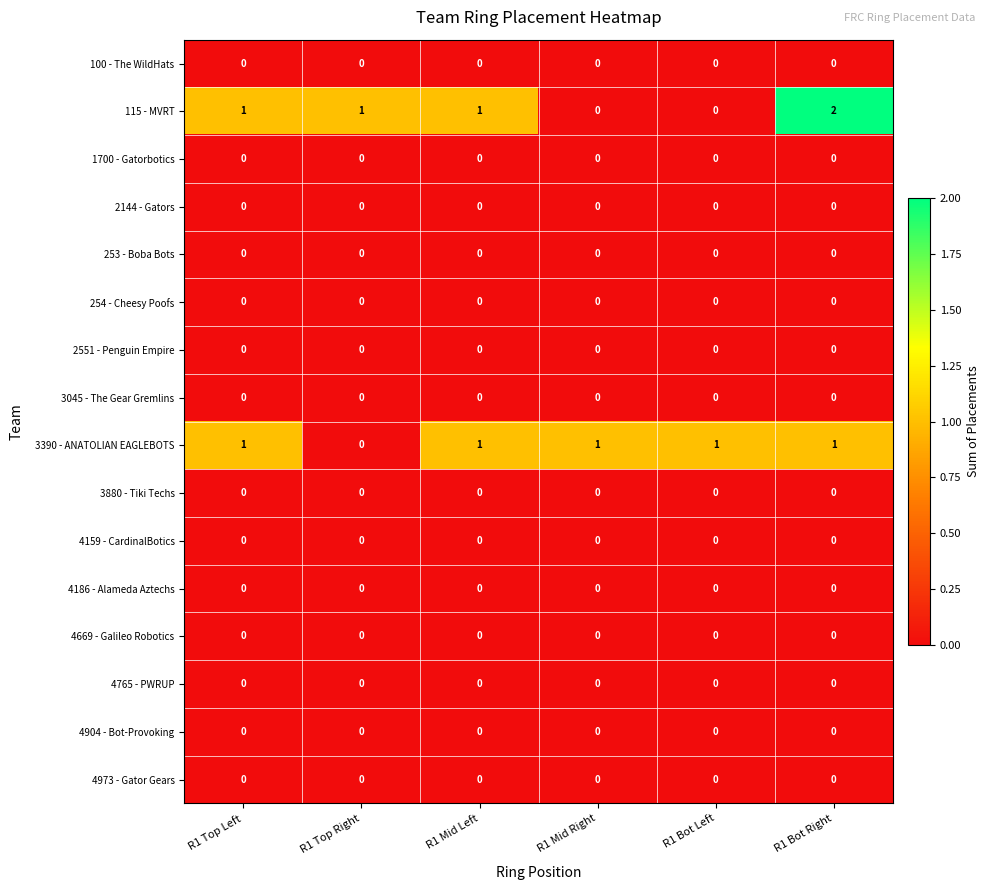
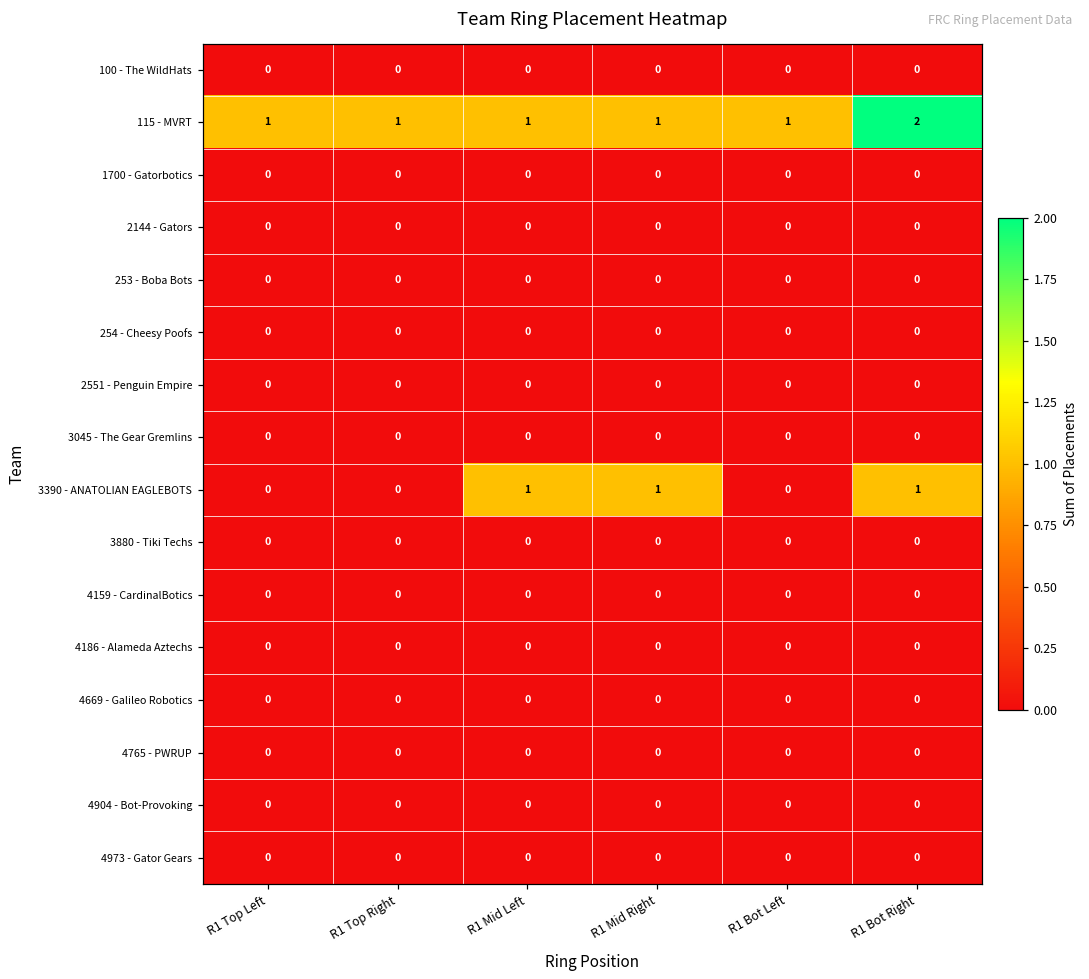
  {
    "100 - The WildHats": {
      "R1 Top Left": 0,
      "R1 Top Right": 0,
      "R1 Mid Left": 0,
      "R1 Mid Right": 0,
      "R1 Bot Left": 0,
      "R1 Bot Right": 0
    },
    "115 - MVRT": {
      "R1 Top Left": 1,
      "R1 Top Right": 1,
      "R1 Mid Left": 1,
-     "R1 Mid Right": 0,
-     "R1 Bot Left": 0,
+     "R1 Mid Right": 1,
+     "R1 Bot Left": 1,
      "R1 Bot Right": 2
    },
    "1700 - Gatorbotics": {
      "R1 Top Left": 0,
      "R1 Top Right": 0,
      "R1 Mid Left": 0,
      "R1 Mid Right": 0,
      "R1 Bot Left": 0,
      "R1 Bot Right": 0
    },
    "2144 - Gators": {
      "R1 Top Left": 0,
      "R1 Top Right": 0,
      "R1 Mid Left": 0,
      "R1 Mid Right": 0,
      "R1 Bot Left": 0,
      "R1 Bot Right": 0
    },
    "253 - Boba Bots": {
      "R1 Top Left": 0,
      "R1 Top Right": 0,
      "R1 Mid Left": 0,
      "R1 Mid Right": 0,
      "R1 Bot Left": 0,
      "R1 Bot Right": 0
    },
    "254 - Cheesy Poofs": {
      "R1 Top Left": 0,
      "R1 Top Right": 0,
      "R1 Mid Left": 0,
      "R1 Mid Right": 0,
      "R1 Bot Left": 0,
      "R1 Bot Right": 0
    },
    "2551 - Penguin Empire": {
      "R1 Top Left": 0,
      "R1 Top Right": 0,
      "R1 Mid Left": 0,
      "R1 Mid Right": 0,
      "R1 Bot Left": 0,
      "R1 Bot Right": 0
    },
    "3045 - The Gear Gremlins": {
      "R1 Top Left": 0,
      "R1 Top Right": 0,
      "R1 Mid Left": 0,
      "R1 Mid Right": 0,
      "R1 Bot Left": 0,
      "R1 Bot Right": 0
    },
    "3390 - ANATOLIAN EAGLEBOTS": {
-     "R1 Top Left": 1,
+     "R1 Top Left": 0,
      "R1 Top Right": 0,
      "R1 Mid Left": 1,
      "R1 Mid Right": 1,
-     "R1 Bot Left": 1,
+     "R1 Bot Left": 0,
      "R1 Bot Right": 1
    },
    "3880 - Tiki Techs": {
      "R1 Top Left": 0,
      "R1 Top Right": 0,
      "R1 Mid Left": 0,
      "R1 Mid Right": 0,
      "R1 Bot Left": 0,
      "R1 Bot Right": 0
    },
    "4159 - CardinalBotics": {
      "R1 Top Left": 0,
      "R1 Top Right": 0,
      "R1 Mid Left": 0,
      "R1 Mid Right": 0,
      "R1 Bot Left": 0,
      "R1 Bot Right": 0
    },
    "4186 - Alameda Aztechs": {
      "R1 Top Left": 0,
      "R1 Top Right": 0,
      "R1 Mid Left": 0,
      "R1 Mid Right": 0,
      "R1 Bot Left": 0,
      "R1 Bot Right": 0
    },
    "4669 - Galileo Robotics": {
      "R1 Top Left": 0,
      "R1 Top Right": 0,
      "R1 Mid Left": 0,
      "R1 Mid Right": 0,
      "R1 Bot Left": 0,
      "R1 Bot Right": 0
    },
    "4765 - PWRUP": {
      "R1 Top Left": 0,
      "R1 Top Right": 0,
      "R1 Mid Left": 0,
      "R1 Mid Right": 0,
      "R1 Bot Left": 0,
      "R1 Bot Right": 0
    },
    "4904 - Bot-Provoking": {
      "R1 Top Left": 0,
      "R1 Top Right": 0,
      "R1 Mid Left": 0,
      "R1 Mid Right": 0,
      "R1 Bot Left": 0,
      "R1 Bot Right": 0
    },
    "4973 - Gator Gears": {
      "R1 Top Left": 0,
      "R1 Top Right": 0,
      "R1 Mid Left": 0,
      "R1 Mid Right": 0,
      "R1 Bot Left": 0,
      "R1 Bot Right": 0
    }
  }
